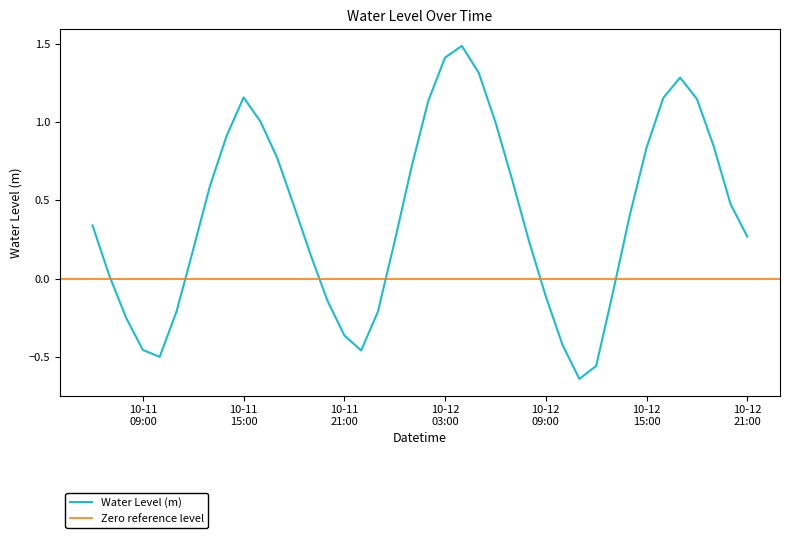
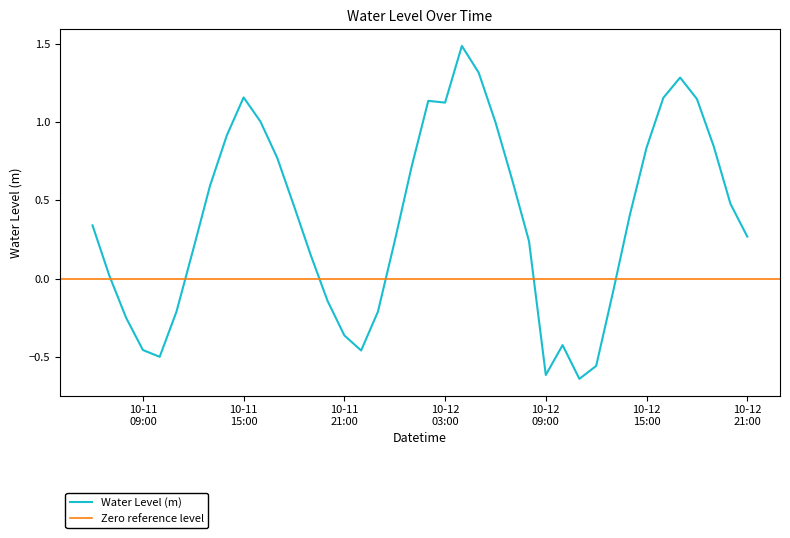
  {
    "10-11 09:00": -0.46,
    "10-11 15:00": 1.16,
    "10-11 21:00": -0.36,
-   "10-12 03:00": 1.41,
-   "10-12 09:00": -0.11,
+   "10-12 03:00": 1.12,
+   "10-12 09:00": -0.61,
    "10-12 15:00": 0.84,
    "10-12 21:00": 0.27
  }
